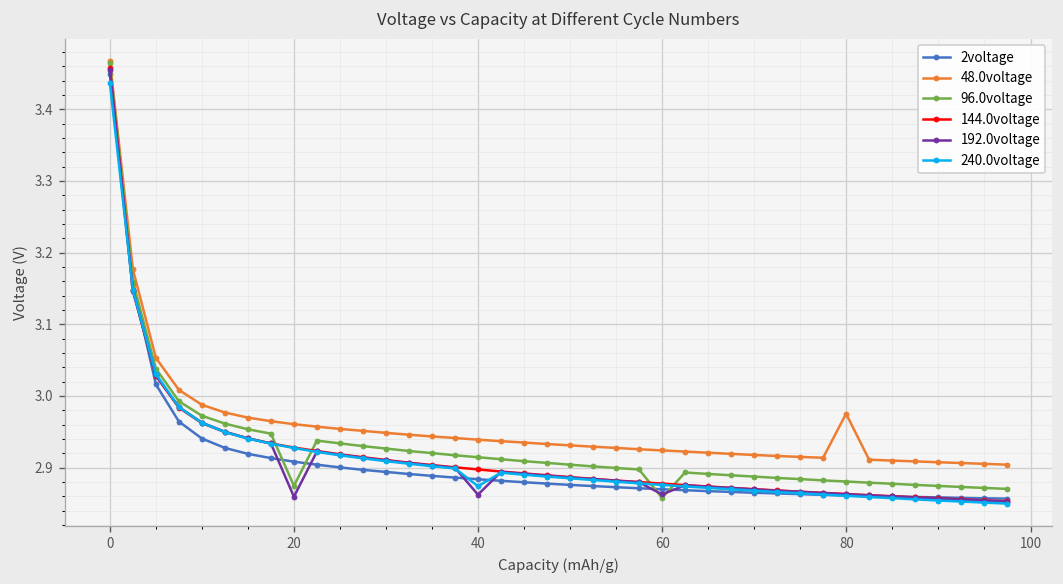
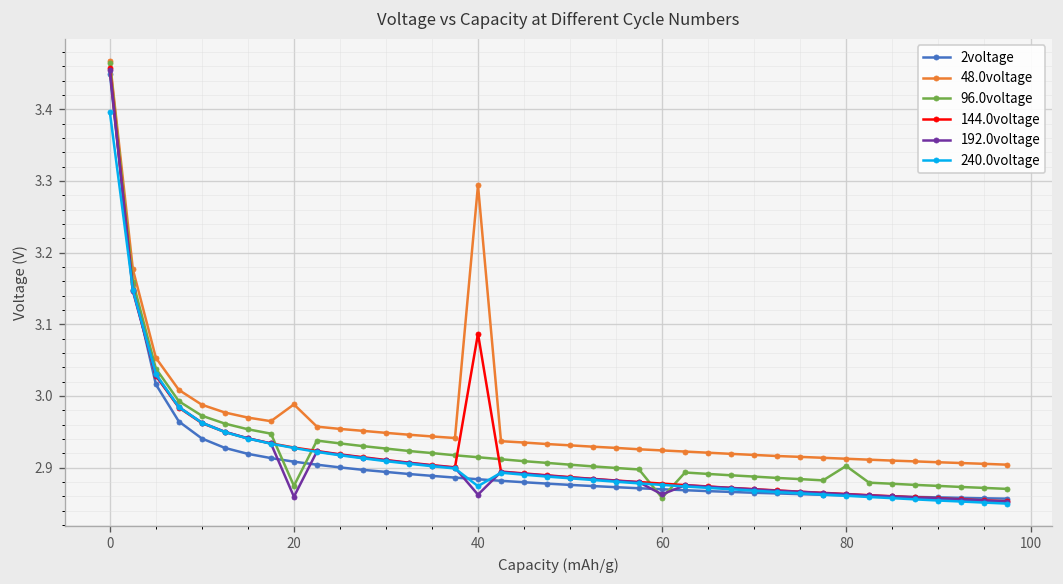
  {
    "2voltage": {
      "0": 3.45,
      "20": 2.91,
      "40": 2.88,
      "60": 2.87
    },
    "48.0voltage": {
-     "20": 2.96,
-     "40": 2.94,
+     "20": 2.99,
+     "40": 3.29,
      "60": 2.92,
-     "80": 2.98
+     "80": 2.91
    },
    "96.0voltage": {
      "20": 2.87,
      "40": 2.91,
      "60": 2.86,
-     "80": 2.88
+     "80": 2.90
    },
    "144.0voltage": {
-     "40": 2.90
+     "40": 3.09
    },
    "192.0voltage": {
      "20": 2.86,
      "40": 2.86,
      "60": 2.86
    },
    "240.0voltage": {
-     "0": 3.44,
+     "0": 3.40,
      "40": 2.87
    }
  }
